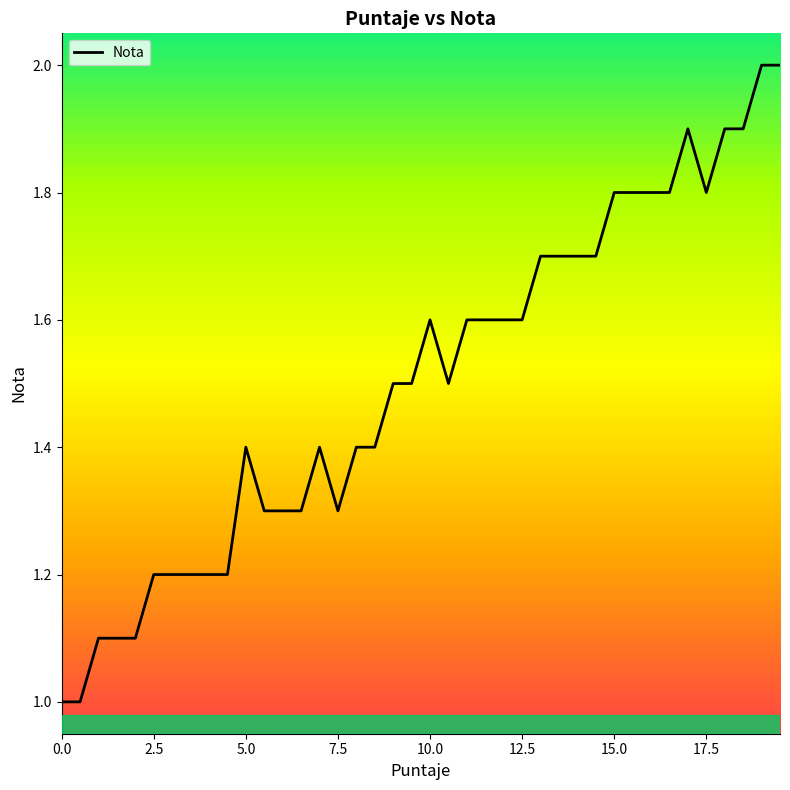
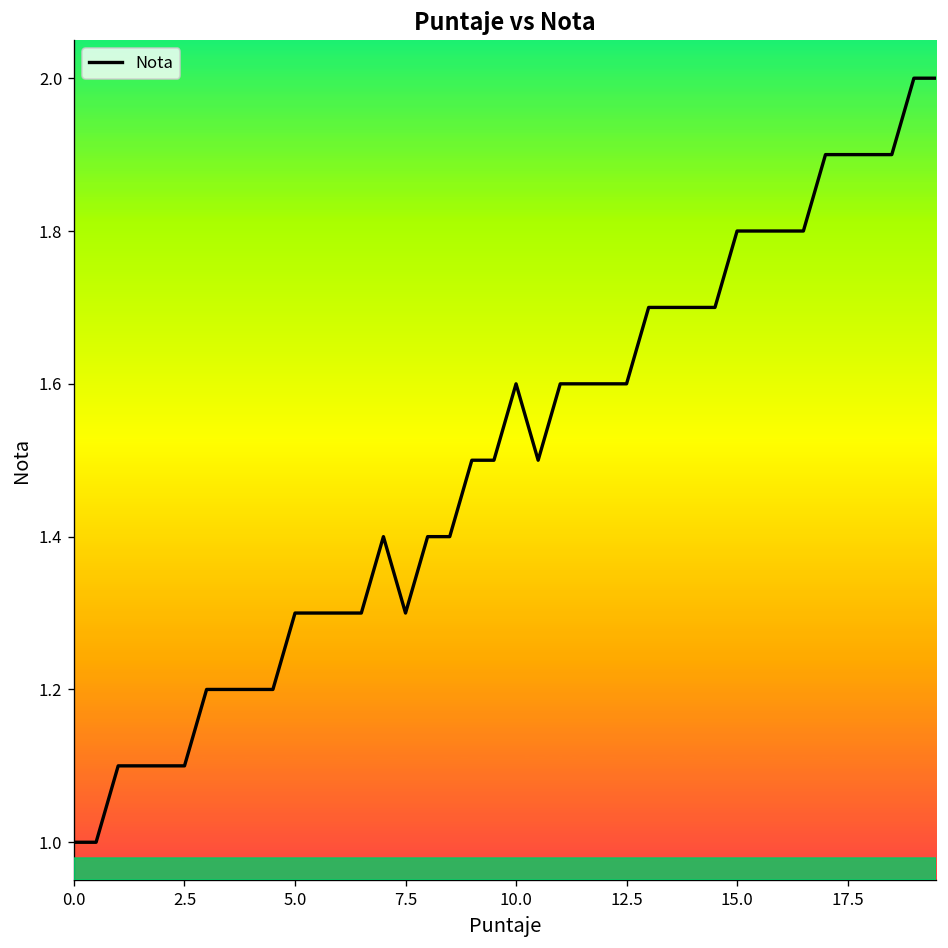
  {
    "0.0": 1.0,
-   "2.5": 1.2,
-   "5.0": 1.4,
+   "2.5": 1.1,
+   "5.0": 1.3,
    "7.5": 1.3,
    "10.0": 1.6,
    "12.5": 1.6,
    "15.0": 1.8,
-   "17.5": 1.8
+   "17.5": 1.9
  }
